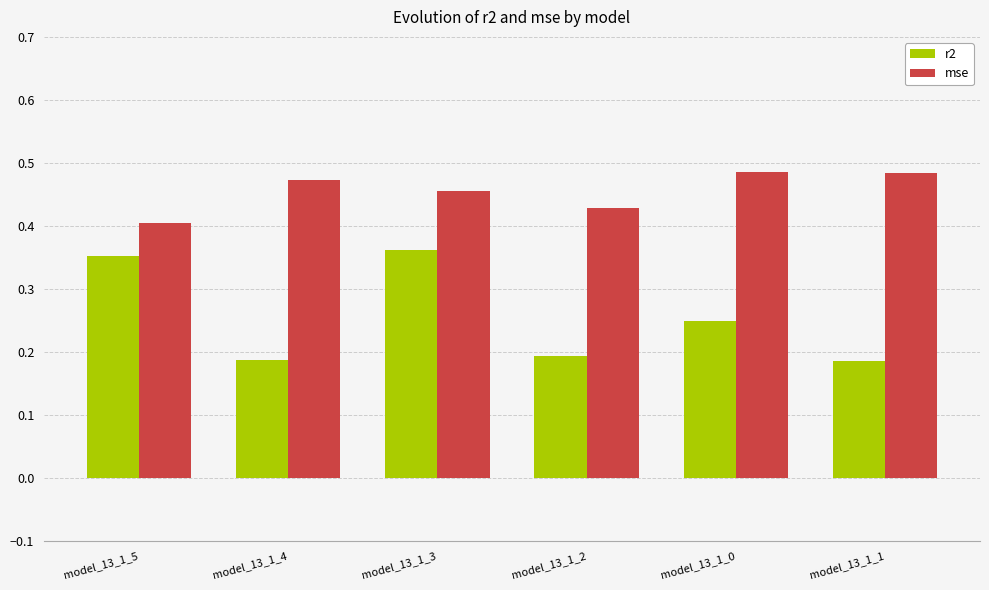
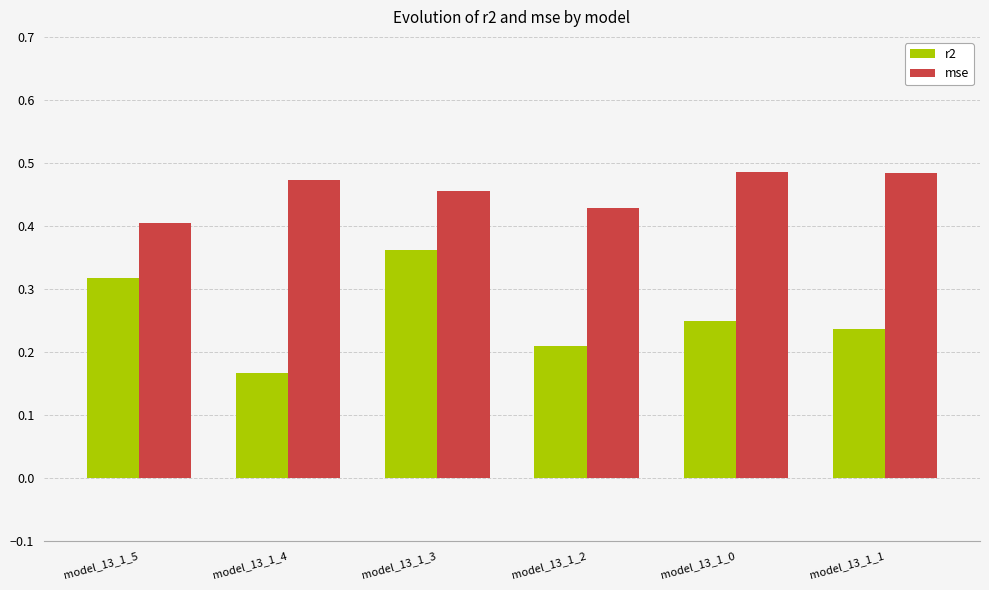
  {
    "r2": {
-     "model_13_1_5": 0.35,
-     "model_13_1_4": 0.19,
+     "model_13_1_5": 0.32,
+     "model_13_1_4": 0.17,
      "model_13_1_3": 0.36,
-     "model_13_1_2": 0.19,
+     "model_13_1_2": 0.21,
      "model_13_1_0": 0.25,
-     "model_13_1_1": 0.19
+     "model_13_1_1": 0.24
    },
    "mse": {
      "model_13_1_5": 0.41,
      "model_13_1_4": 0.47,
      "model_13_1_3": 0.45,
      "model_13_1_2": 0.43,
      "model_13_1_0": 0.49,
      "model_13_1_1": 0.48
    }
  }
